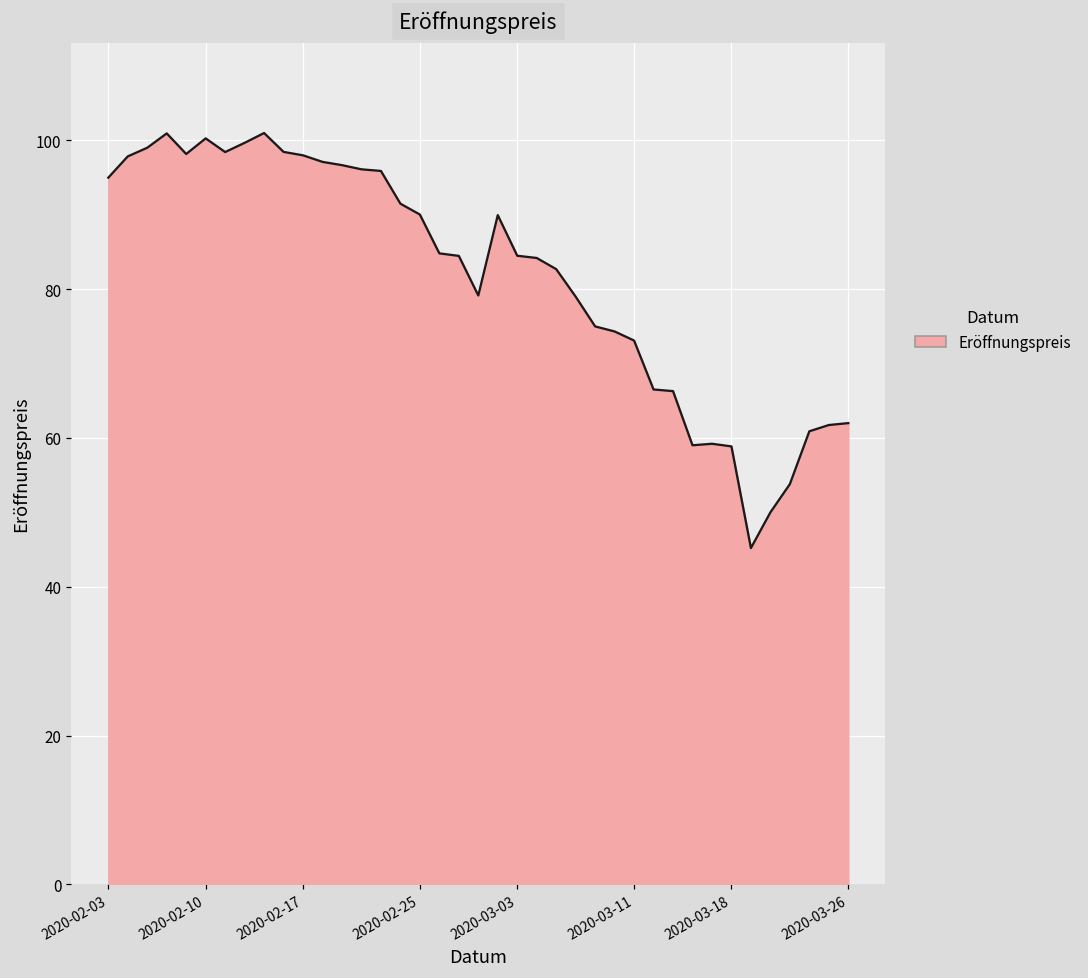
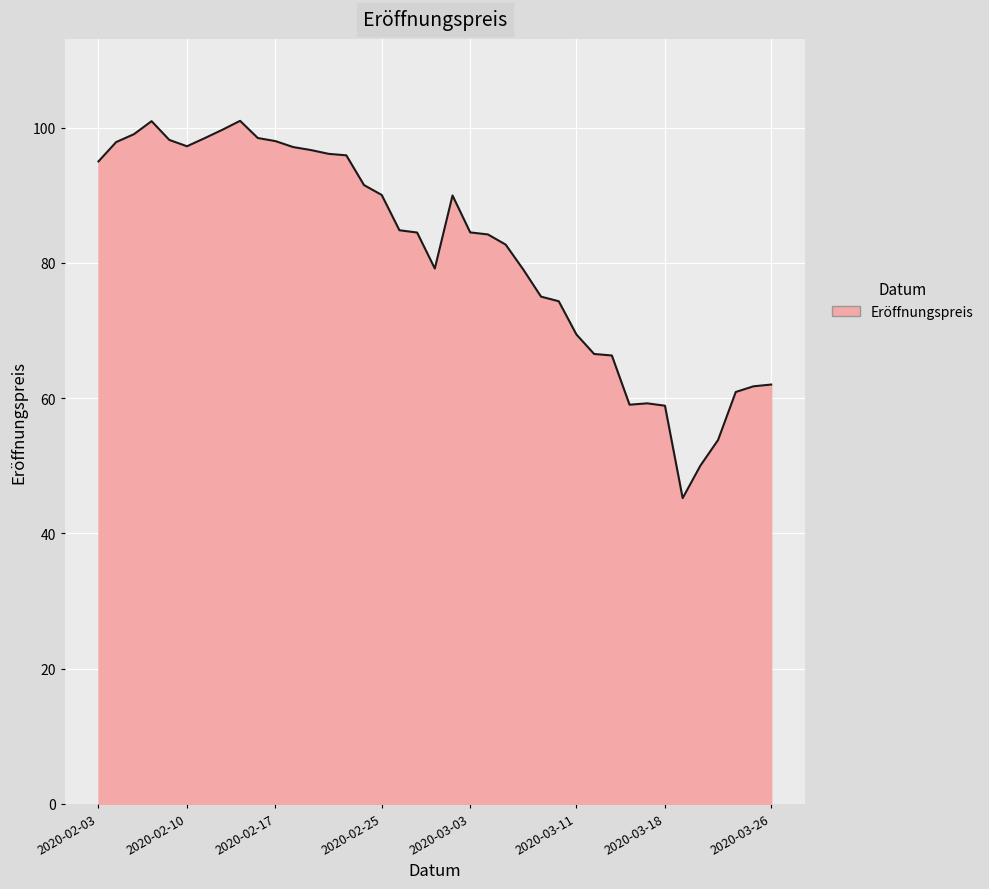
  {
    "2020-02-03": 95,
-   "2020-02-10": 100,
+   "2020-02-10": 97,
    "2020-02-17": 98,
    "2020-02-25": 90,
    "2020-03-03": 85,
-   "2020-03-11": 73,
+   "2020-03-11": 69,
    "2020-03-18": 59,
    "2020-03-26": 62
  }
